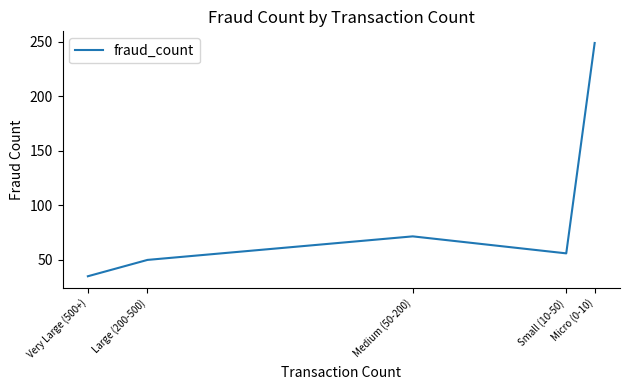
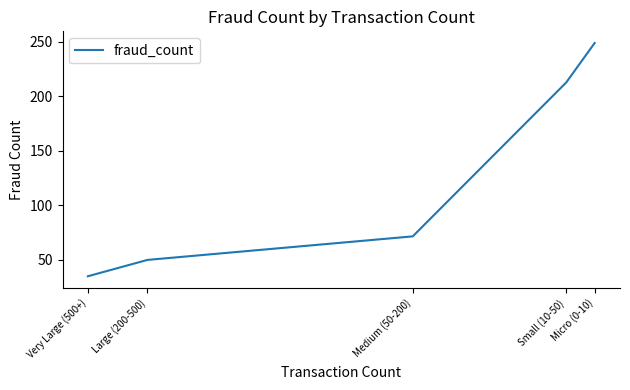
  {
    "Very Large (500+)": 35,
    "Large (200-500)": 50,
    "Medium (50-200)": 72,
-   "Small (10-50)": 56,
+   "Small (10-50)": 213,
    "Micro (0-10)": 249
  }
